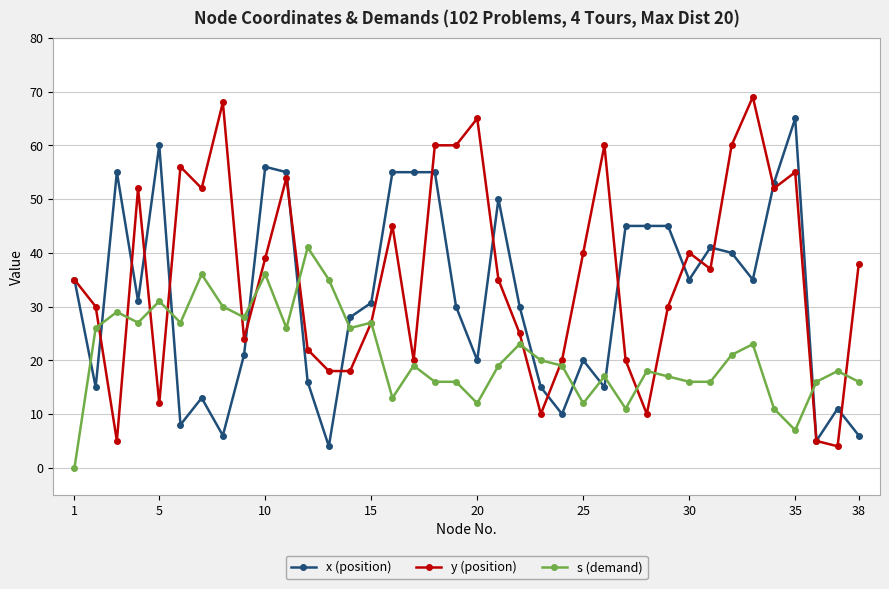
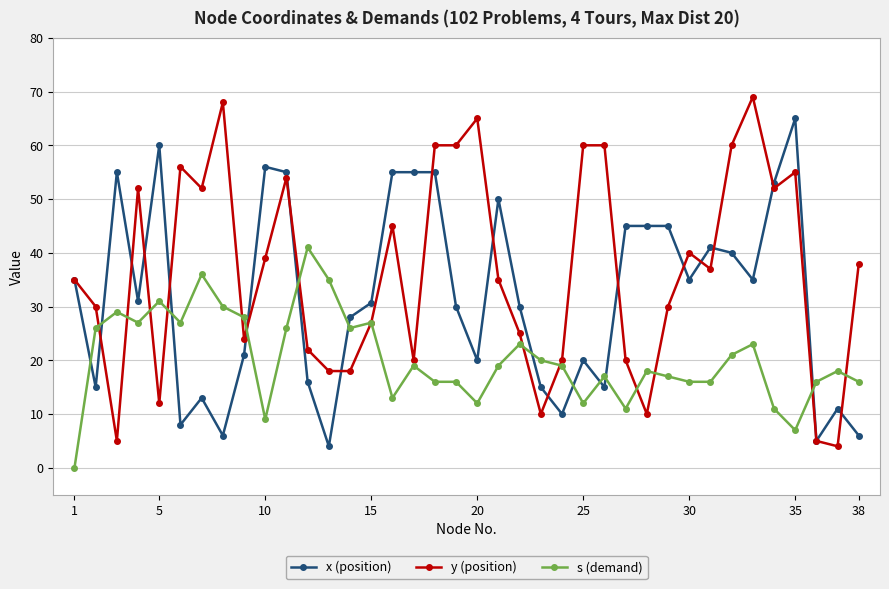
  {
    "x (position)": {
      "5": 60,
      "10": 56,
      "15": 31,
      "20": 20,
      "25": 20,
      "30": 35,
      "35": 65,
      "38": 6
    },
    "y (position)": {
      "5": 12,
      "10": 39,
      "20": 65,
-     "25": 40,
+     "25": 60,
      "30": 40,
      "35": 55,
      "38": 38
    },
    "s (demand)": {
      "1": 0,
      "5": 31,
-     "10": 36,
+     "10": 9,
      "20": 12,
      "25": 12,
      "30": 16,
      "35": 7,
      "38": 16
    }
  }
